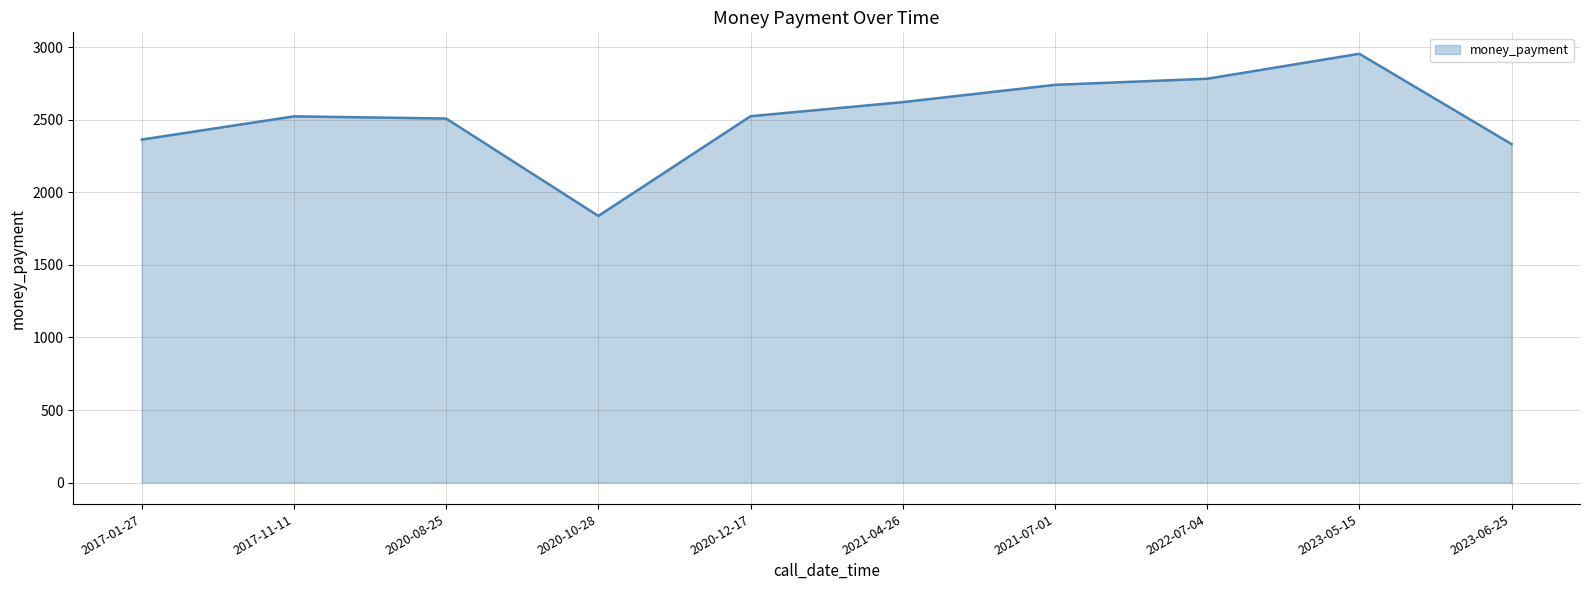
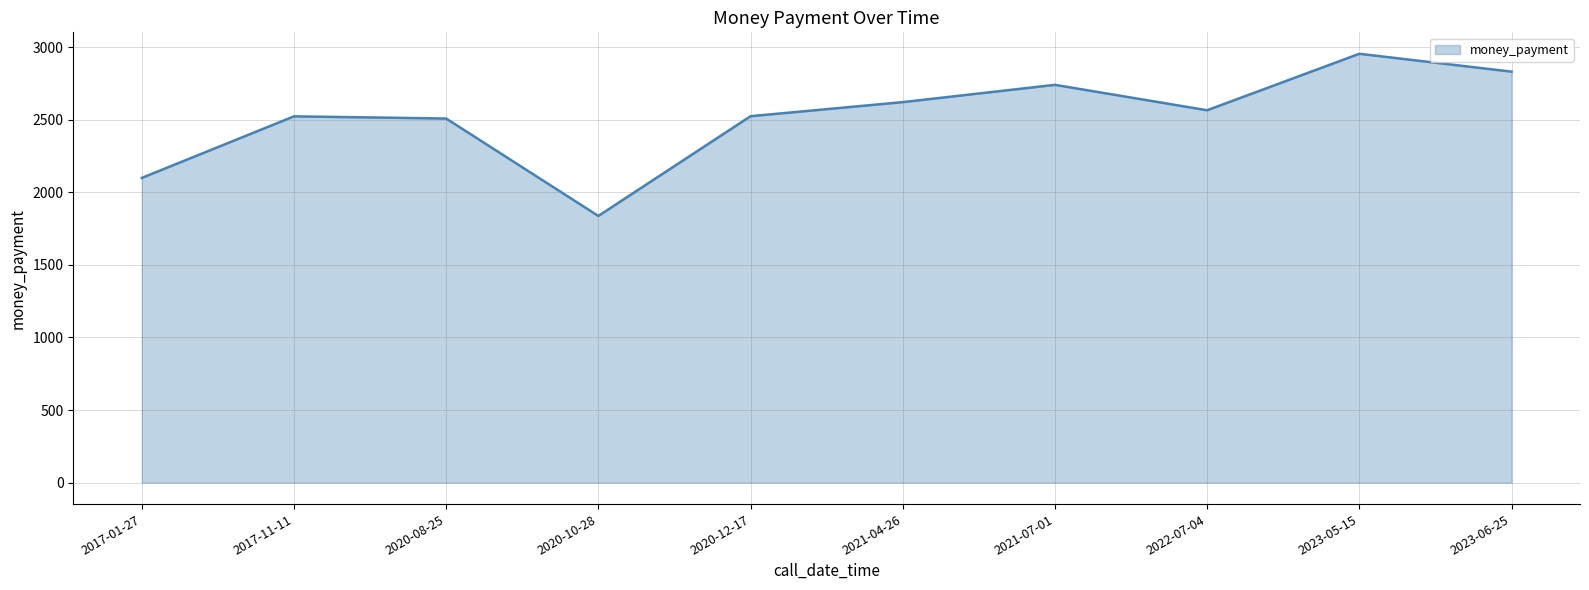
  {
-   "2017-01-27": 2360,
+   "2017-01-27": 2100,
    "2017-11-11": 2520,
    "2020-08-25": 2510,
    "2020-10-28": 1840,
    "2020-12-17": 2520,
    "2021-04-26": 2620,
    "2021-07-01": 2740,
-   "2022-07-04": 2780,
+   "2022-07-04": 2570,
    "2023-05-15": 2950,
-   "2023-06-25": 2330
+   "2023-06-25": 2830
  }
